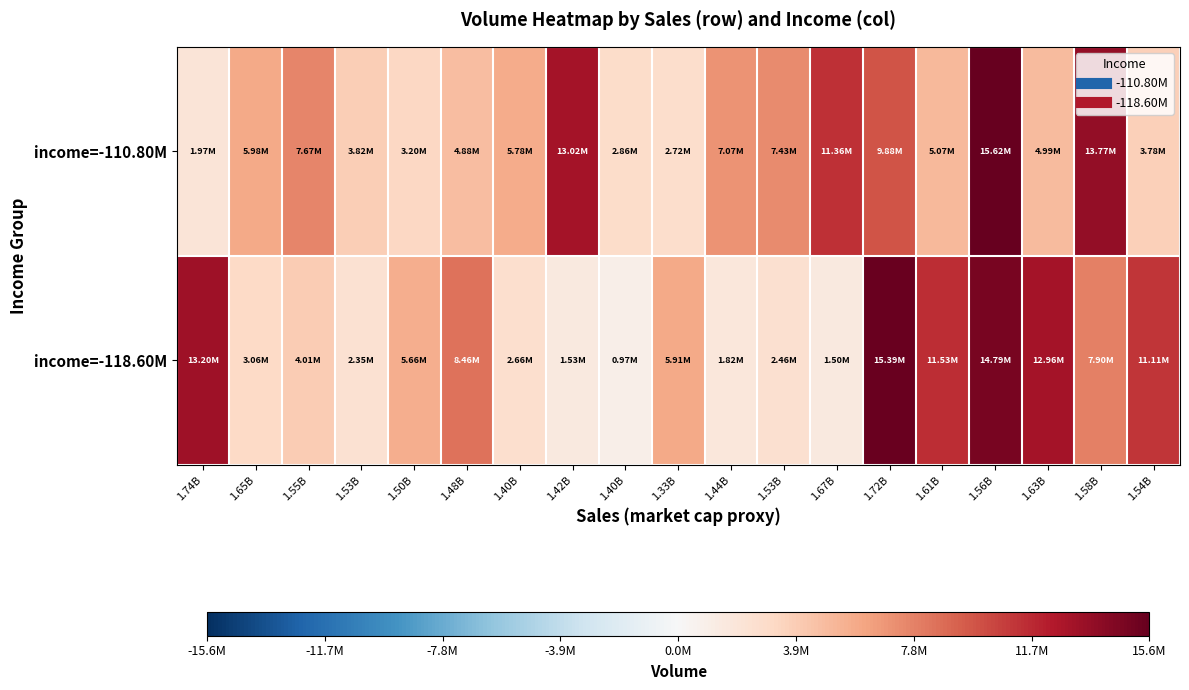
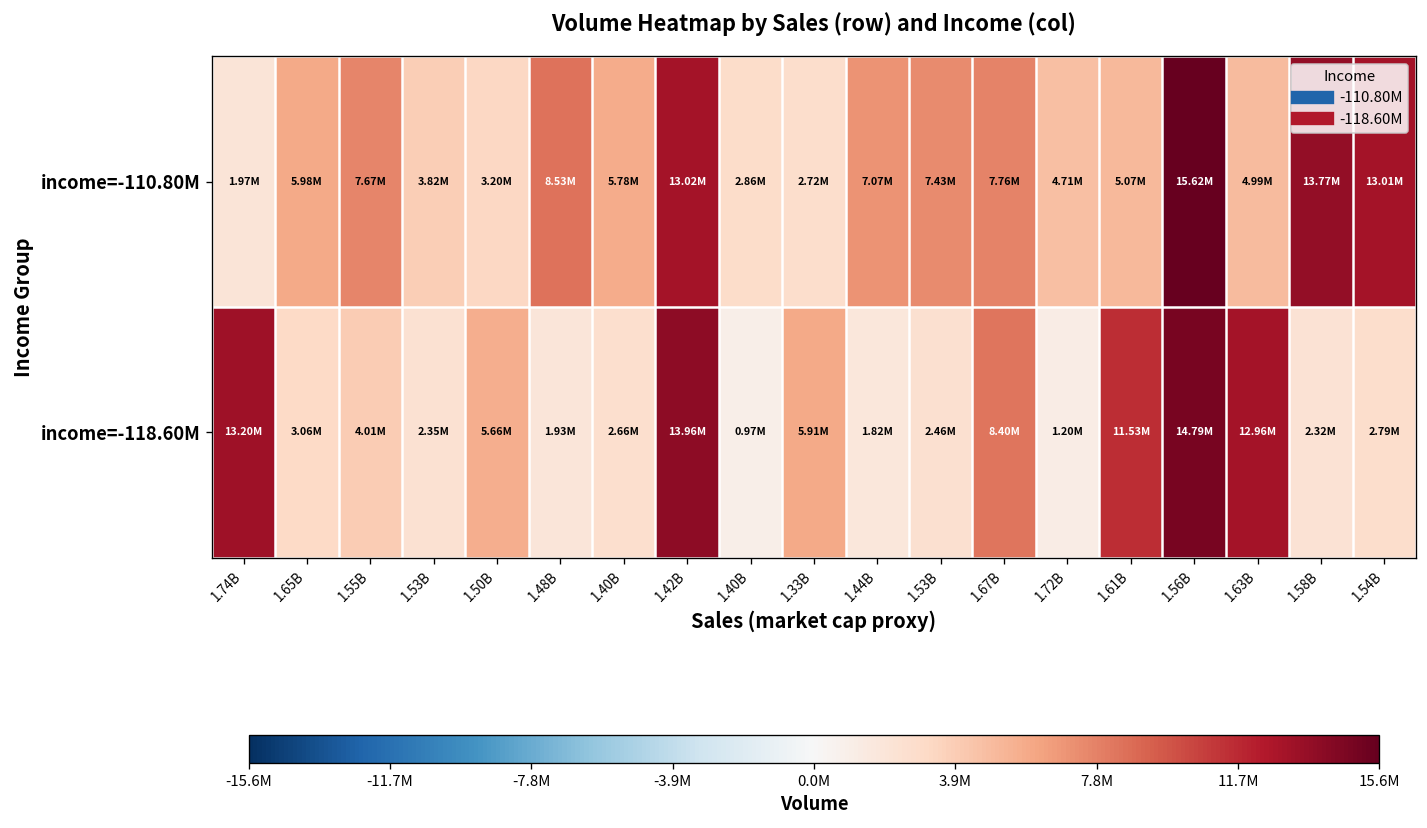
  {
    "income=-110.80M": {
      "1.74B": "1.97M",
      "1.65B": "5.98M",
      "1.55B": "7.67M",
      "1.50B": "3.20M",
-     "1.48B": "4.88M",
+     "1.48B": "8.53M",
      "1.42B": "13.02M",
      "1.33B": "2.72M",
      "1.44B": "7.07M",
-     "1.67B": "11.36M",
-     "1.72B": "9.88M",
+     "1.67B": "7.76M",
+     "1.72B": "4.71M",
      "1.61B": "5.07M",
      "1.56B": "15.62M",
      "1.63B": "4.99M",
      "1.58B": "13.77M",
-     "1.54B": "3.78M"
+     "1.54B": "13.01M"
    },
    "income=-118.60M": {
      "1.74B": "13.20M",
      "1.65B": "3.06M",
      "1.55B": "4.01M",
      "1.50B": "5.66M",
-     "1.48B": "8.46M",
-     "1.42B": "1.53M",
+     "1.48B": "1.93M",
+     "1.42B": "13.96M",
      "1.33B": "5.91M",
      "1.44B": "1.82M",
-     "1.67B": "1.50M",
-     "1.72B": "15.39M",
+     "1.67B": "8.40M",
+     "1.72B": "1.20M",
      "1.61B": "11.53M",
      "1.56B": "14.79M",
      "1.63B": "12.96M",
-     "1.58B": "7.90M",
-     "1.54B": "11.11M"
+     "1.58B": "2.32M",
+     "1.54B": "2.79M"
    }
  }
